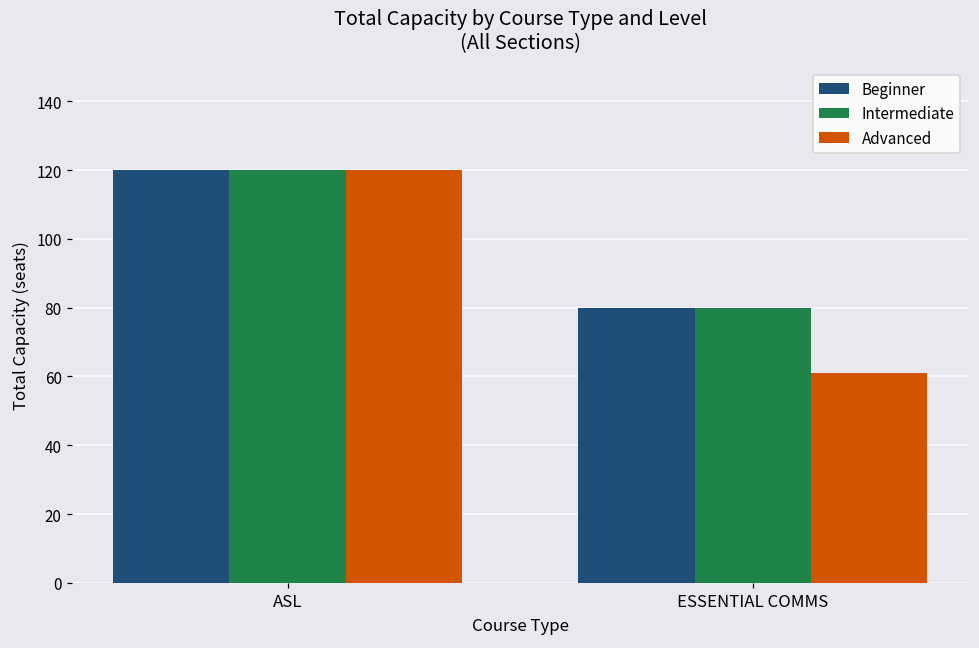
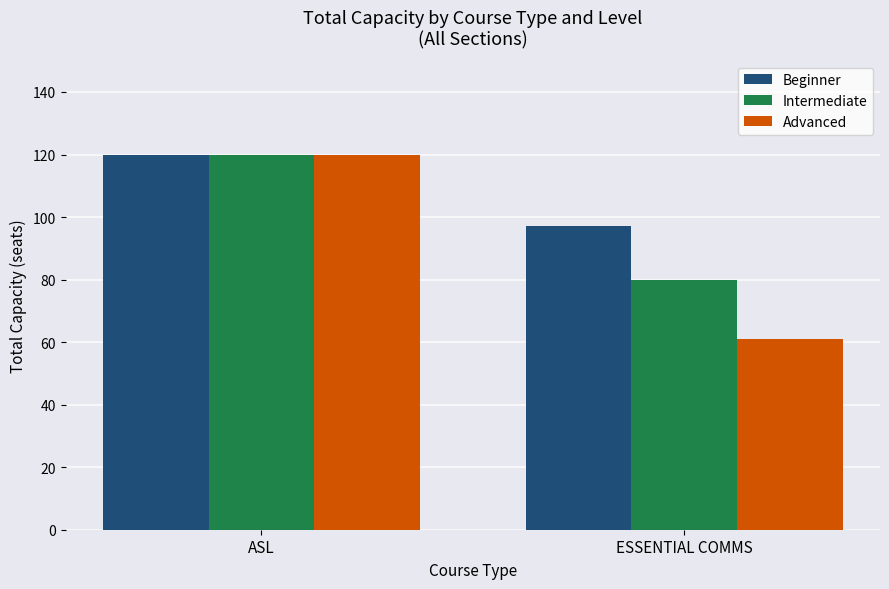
  {
    "Beginner": {
      "ASL": 120,
-     "ESSENTIAL COMMS": 80
+     "ESSENTIAL COMMS": 97
    },
    "Intermediate": {
      "ASL": 120,
      "ESSENTIAL COMMS": 80
    },
    "Advanced": {
      "ASL": 120,
      "ESSENTIAL COMMS": 61
    }
  }
